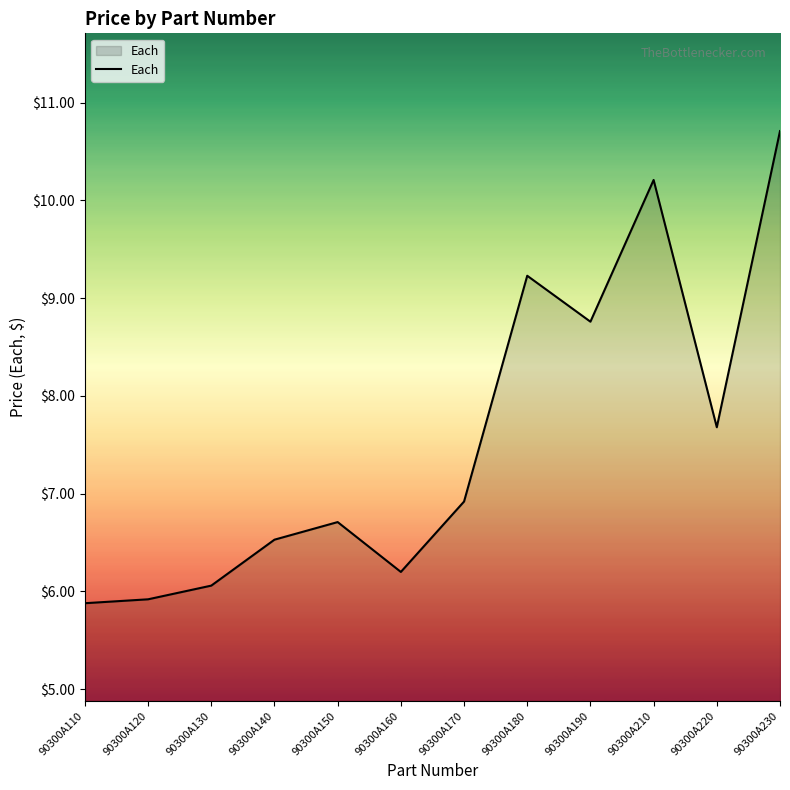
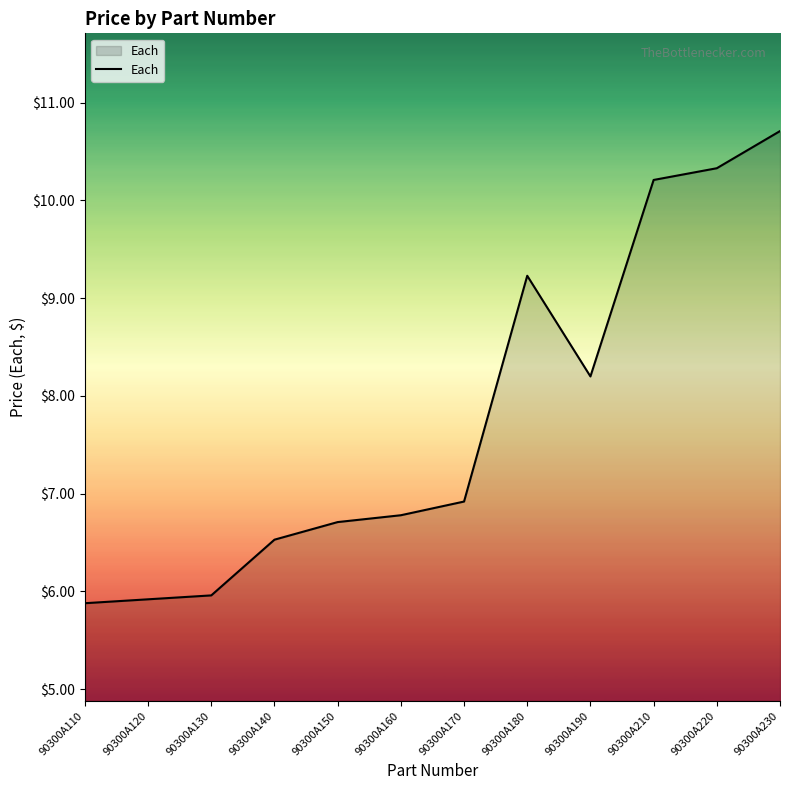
  {
    "90300A110": "$5.9",
    "90300A120": "$5.9",
-   "90300A130": "$6.1",
+   "90300A130": "$6.0",
    "90300A140": "$6.5",
    "90300A150": "$6.7",
-   "90300A160": "$6.2",
+   "90300A160": "$6.8",
    "90300A170": "$6.9",
    "90300A180": "$9.2",
-   "90300A190": "$8.8",
+   "90300A190": "$8.2",
    "90300A210": "$10.2",
-   "90300A220": "$7.7",
+   "90300A220": "$10.3",
    "90300A230": "$10.7"
  }
